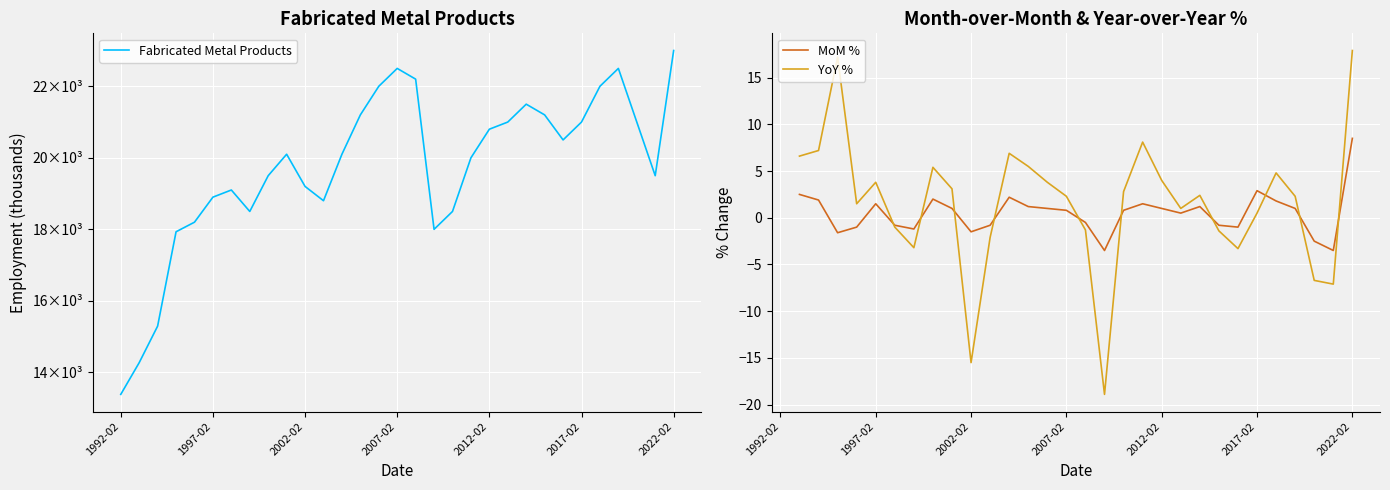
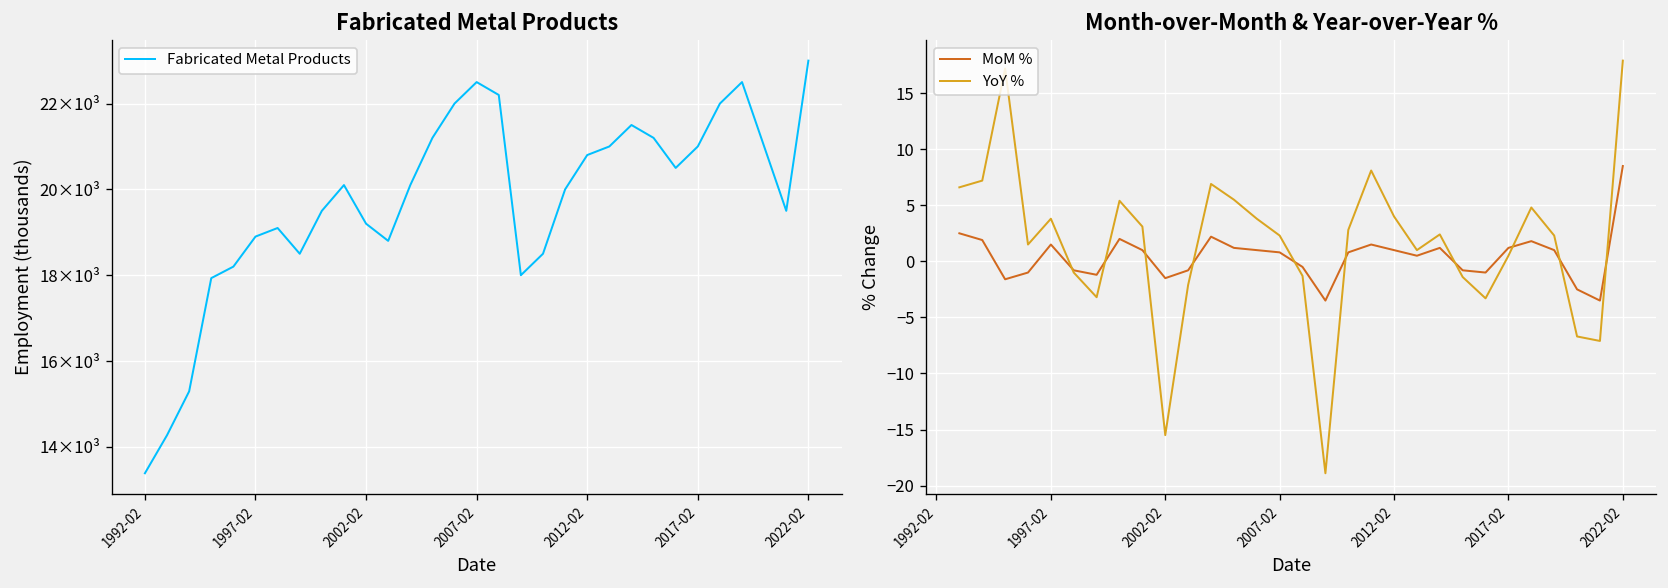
  {
    "Month-over-Month & Year-over-Year %": {
      "MoM %": {
        "1997-02": 2,
        "2002-02": -2,
        "2007-02": 1,
        "2012-02": 1,
-       "2017-02": 3,
+       "2017-02": 1,
        "2022-02": 9
      },
      "YoY %": {
        "1997-02": 4,
        "2002-02": -16,
        "2007-02": 2,
        "2012-02": 4,
        "2017-02": 1,
        "2022-02": 18
      }
    }
  }
